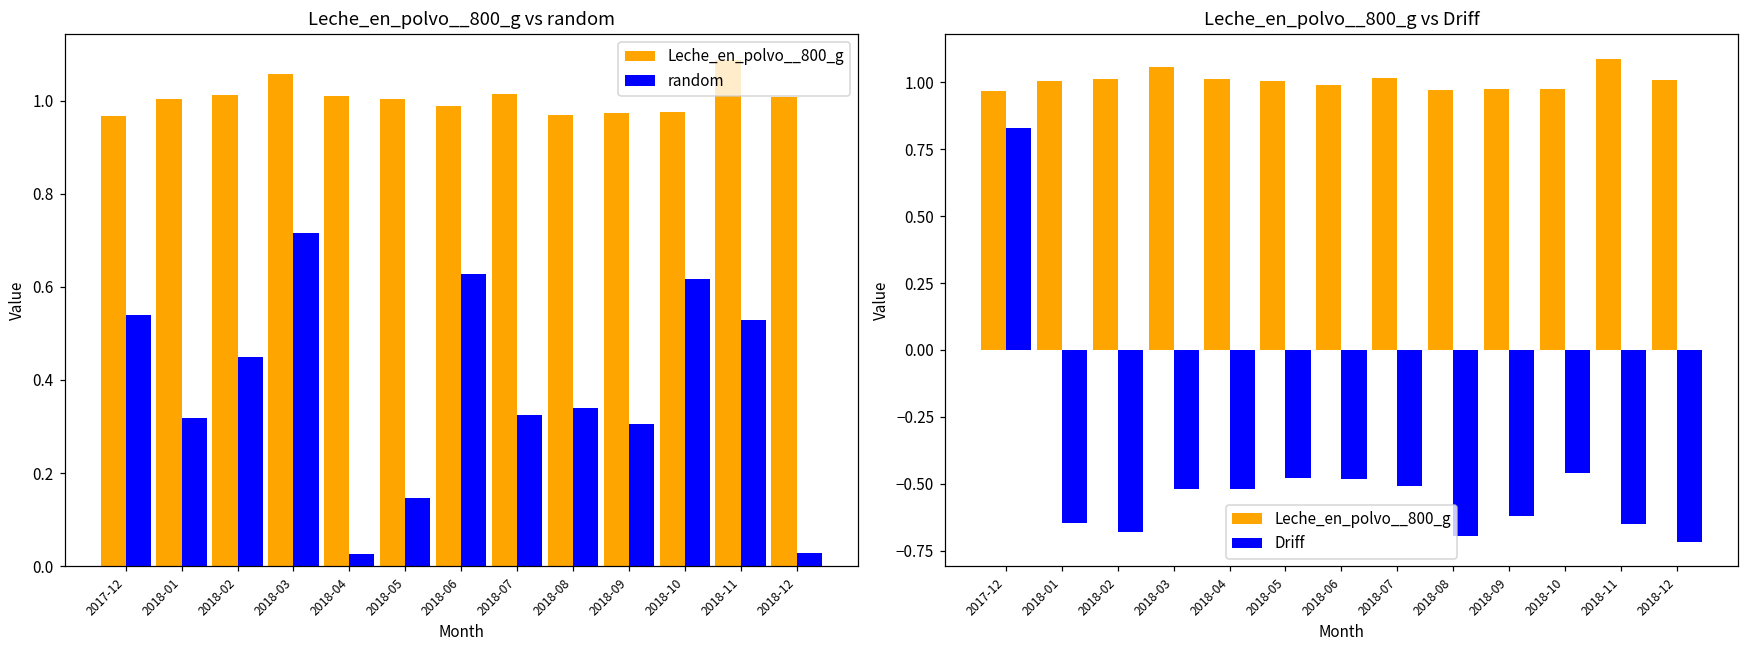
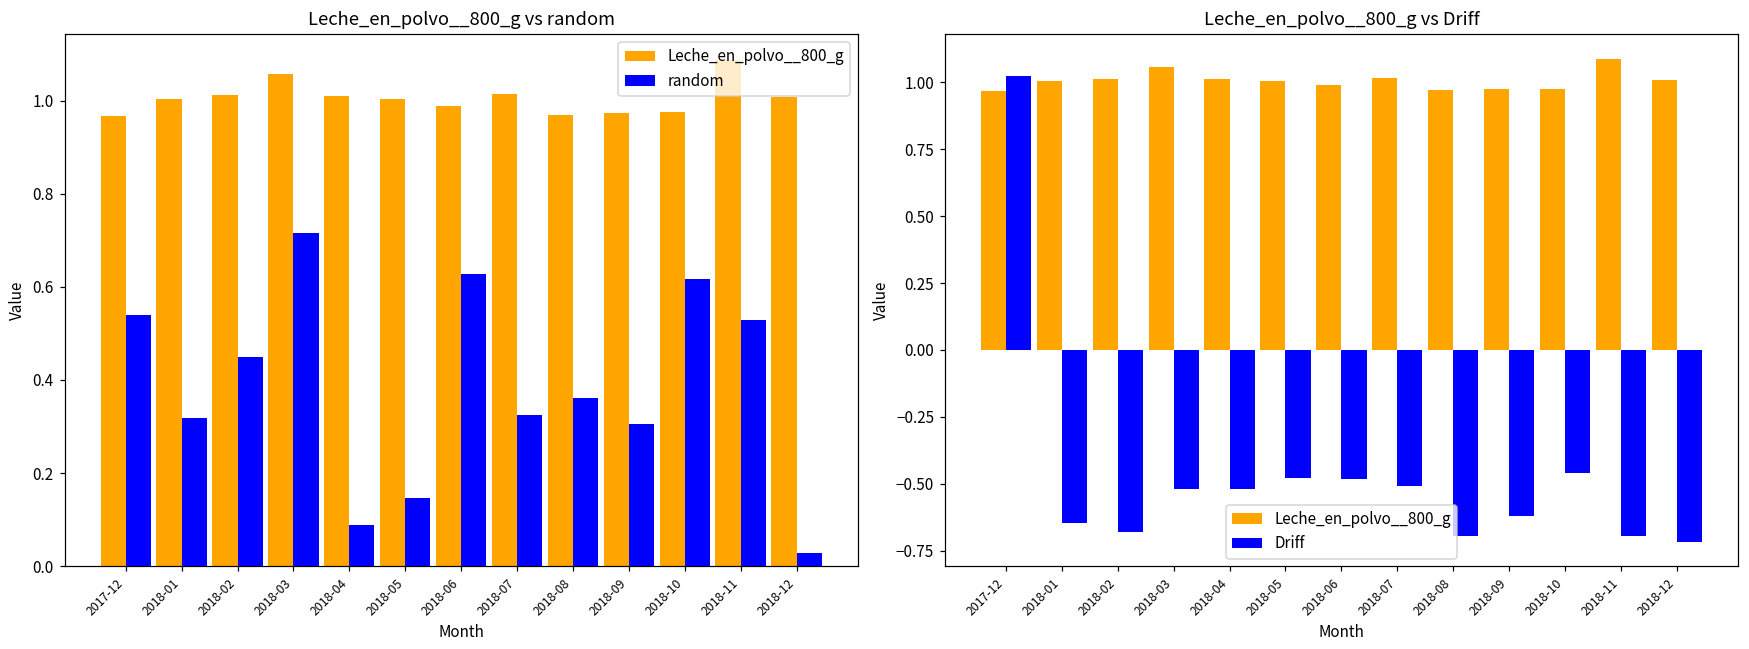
  {
    "Leche_en_polvo__800_g vs random": {
      "Leche_en_polvo__800_g": {
        "2017-12": 0.97,
        "2018-01": 1.00,
        "2018-02": 1.01,
        "2018-03": 1.06,
        "2018-04": 1.01,
        "2018-05": 1.00,
        "2018-06": 0.99,
        "2018-07": 1.01,
        "2018-08": 0.97,
        "2018-09": 0.97,
        "2018-10": 0.98,
        "2018-11": 1.09,
        "2018-12": 1.01
      },
      "random": {
        "2017-12": 0.54,
        "2018-01": 0.32,
        "2018-02": 0.45,
        "2018-03": 0.71,
-       "2018-04": 0.03,
+       "2018-04": 0.09,
        "2018-05": 0.15,
        "2018-06": 0.63,
        "2018-07": 0.33,
-       "2018-08": 0.34,
+       "2018-08": 0.36,
        "2018-09": 0.31,
        "2018-10": 0.62,
        "2018-11": 0.53,
        "2018-12": 0.03
      }
    },
    "Leche_en_polvo__800_g vs Driff": {
      "Leche_en_polvo__800_g": {
        "2017-12": 0.97,
        "2018-01": 1.00,
        "2018-02": 1.01,
        "2018-03": 1.06,
        "2018-04": 1.01,
        "2018-05": 1.00,
        "2018-06": 0.99,
        "2018-07": 1.01,
        "2018-08": 0.97,
        "2018-09": 0.97,
        "2018-10": 0.98,
        "2018-11": 1.09,
        "2018-12": 1.01
      },
      "Driff": {
-       "2017-12": 0.83,
+       "2017-12": 1.02,
        "2018-01": -0.65,
        "2018-02": -0.68,
        "2018-03": -0.52,
        "2018-04": -0.52,
        "2018-05": -0.48,
        "2018-06": -0.48,
        "2018-07": -0.51,
        "2018-08": -0.70,
        "2018-09": -0.62,
        "2018-10": -0.46,
-       "2018-11": -0.65,
+       "2018-11": -0.69,
        "2018-12": -0.72
      }
    }
  }
